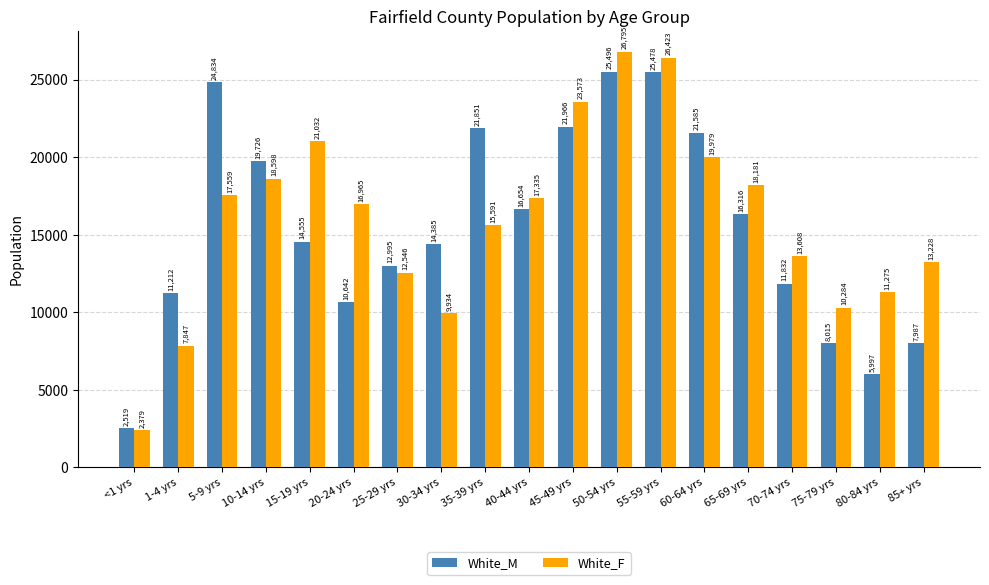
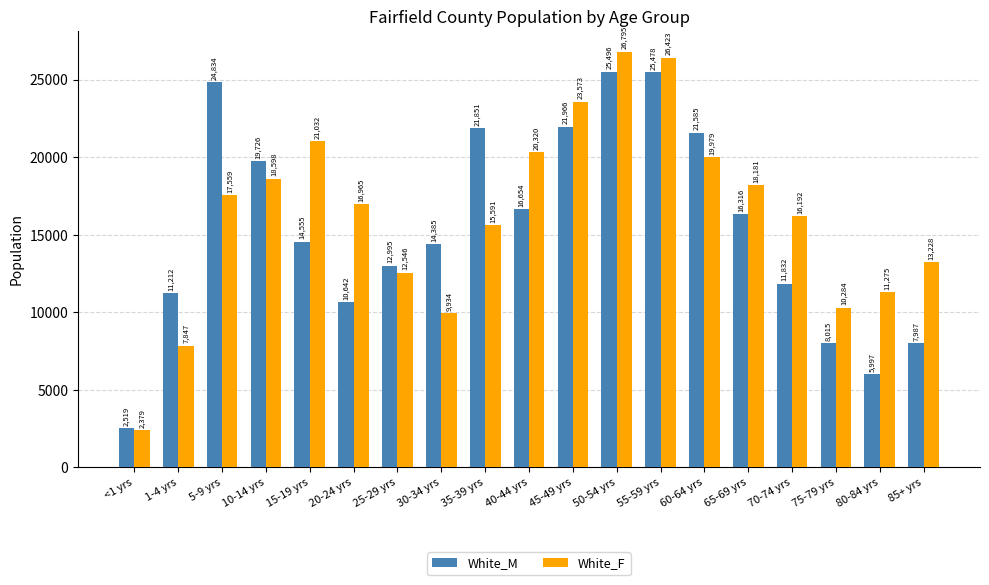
  {
    "White_M": {
      "<1 yrs": "2,519",
      "1-4 yrs": "11,212",
      "5-9 yrs": "24,834",
      "10-14 yrs": "19,726",
      "15-19 yrs": "14,555",
      "20-24 yrs": "10,642",
      "25-29 yrs": "12,995",
      "30-34 yrs": "14,385",
      "35-39 yrs": "21,851",
      "40-44 yrs": "16,654",
      "45-49 yrs": "21,966",
      "50-54 yrs": "25,496",
      "55-59 yrs": "25,478",
      "60-64 yrs": "21,585",
      "65-69 yrs": "16,316",
      "70-74 yrs": "11,832",
      "75-79 yrs": "8,015",
      "80-84 yrs": "5,997",
      "85+ yrs": "7,987"
    },
    "White_F": {
      "<1 yrs": "2,379",
      "1-4 yrs": "7,847",
      "5-9 yrs": "17,559",
      "10-14 yrs": "18,598",
      "15-19 yrs": "21,032",
      "20-24 yrs": "16,965",
      "25-29 yrs": "12,546",
      "30-34 yrs": "9,934",
      "35-39 yrs": "15,591",
-     "40-44 yrs": "17,335",
+     "40-44 yrs": "20,320",
      "45-49 yrs": "23,573",
      "50-54 yrs": "26,795",
      "55-59 yrs": "26,423",
      "60-64 yrs": "19,979",
      "65-69 yrs": "18,181",
-     "70-74 yrs": "13,608",
+     "70-74 yrs": "16,192",
      "75-79 yrs": "10,284",
      "80-84 yrs": "11,275",
      "85+ yrs": "13,228"
    }
  }
